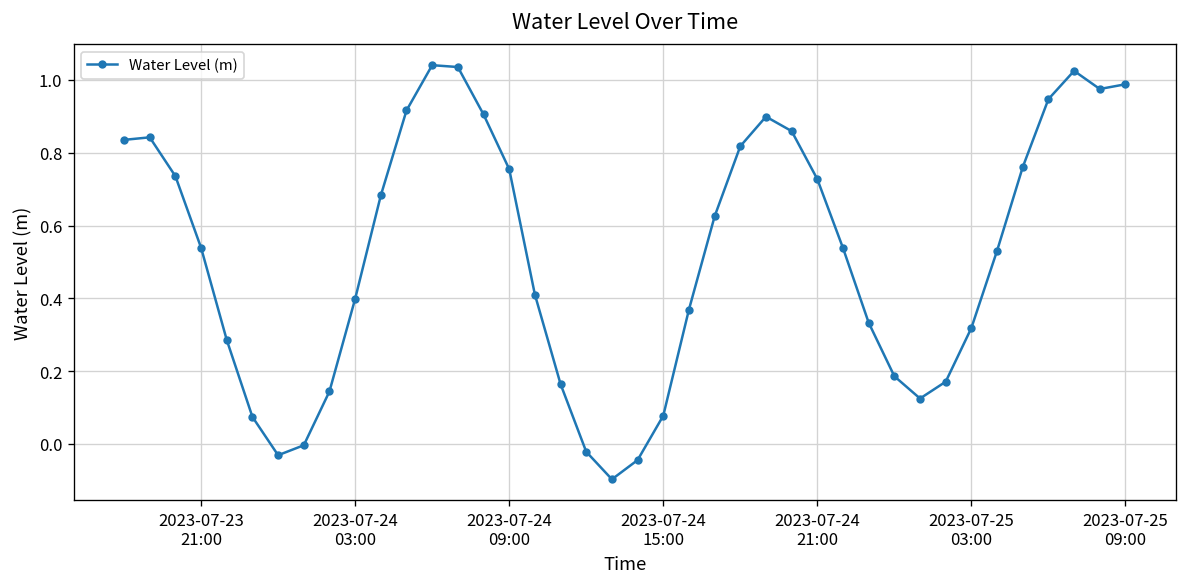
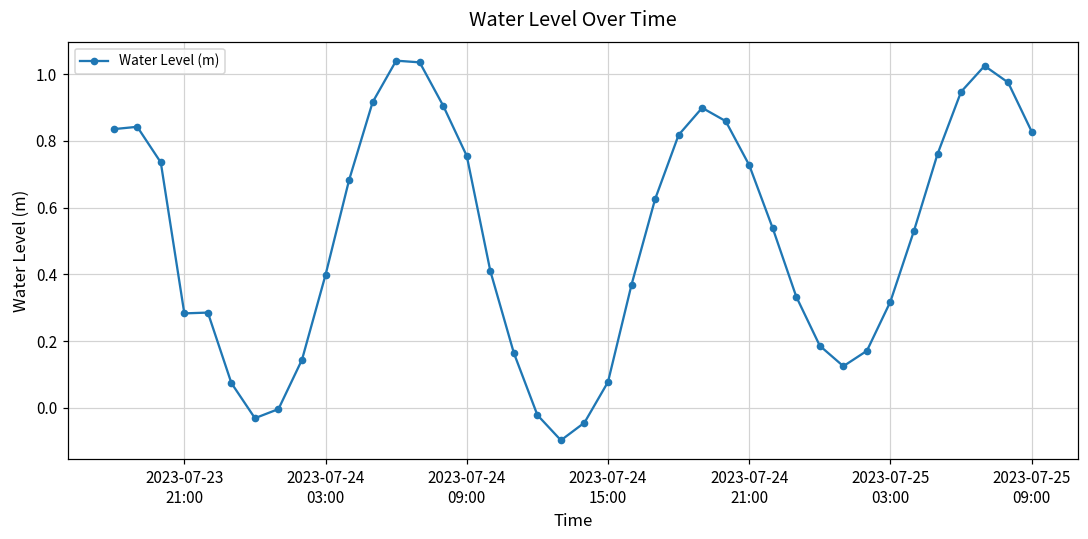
  {
-   "2023-07-23 21:00": 0.54,
+   "2023-07-23 21:00": 0.28,
    "2023-07-24 03:00": 0.40,
    "2023-07-24 09:00": 0.76,
    "2023-07-24 15:00": 0.08,
    "2023-07-24 21:00": 0.73,
    "2023-07-25 03:00": 0.32,
-   "2023-07-25 09:00": 0.99
+   "2023-07-25 09:00": 0.83
  }
